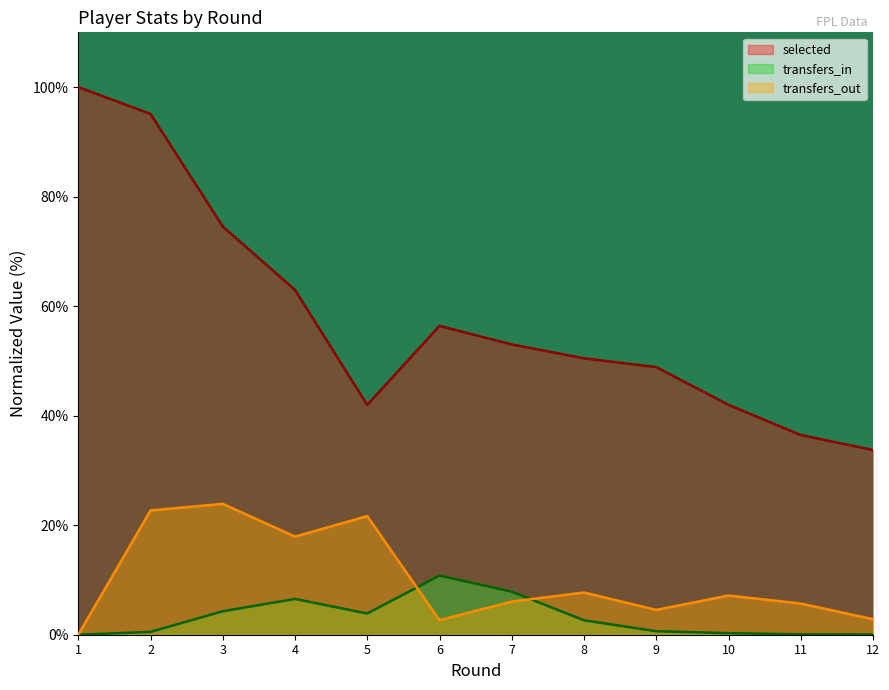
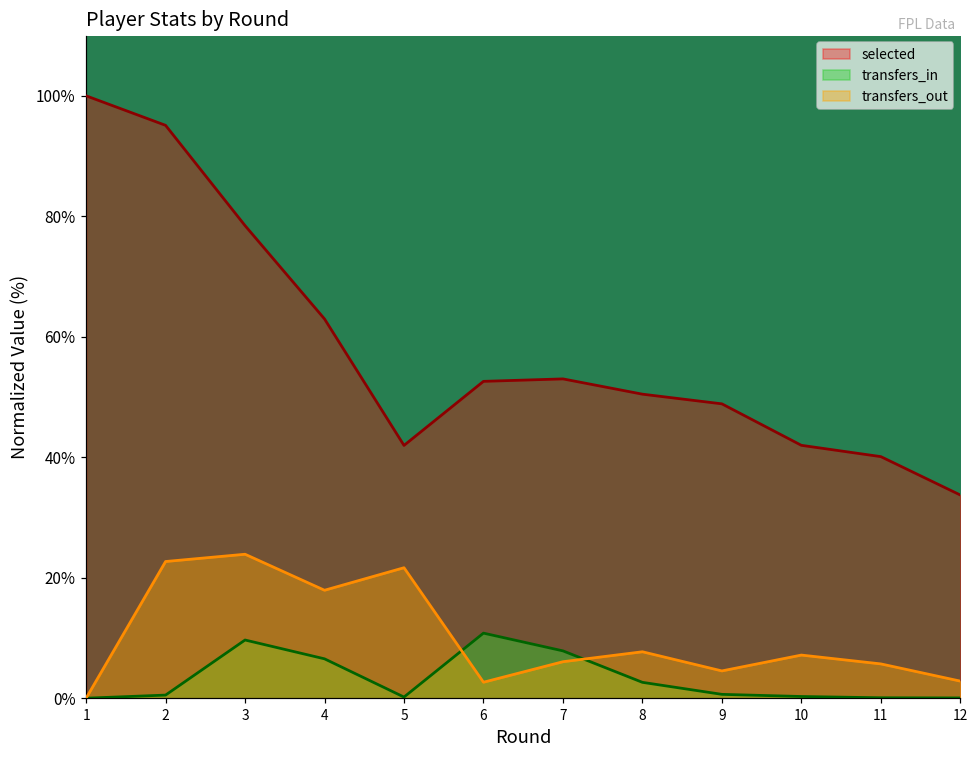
  {
    "selected": {
      "1": "100%",
      "2": "95%",
-     "3": "75%",
+     "3": "78%",
      "4": "63%",
      "5": "42%",
-     "6": "56%",
+     "6": "53%",
      "7": "53%",
      "8": "50%",
      "9": "49%",
      "10": "42%",
-     "11": "36%",
+     "11": "40%",
      "12": "34%"
    },
    "transfers_in": {
      "2": "1%",
-     "3": "4%",
+     "3": "10%",
      "4": "7%",
-     "5": "4%",
+     "5": "0%",
      "6": "11%",
      "7": "8%",
      "8": "3%",
      "9": "1%",
      "10": "0%",
      "11": "0%",
      "12": "0%"
    },
    "transfers_out": {
      "2": "23%",
      "3": "24%",
      "4": "18%",
      "5": "22%",
      "6": "3%",
      "7": "6%",
      "8": "8%",
      "9": "5%",
      "10": "7%",
      "11": "6%",
      "12": "3%"
    }
  }
